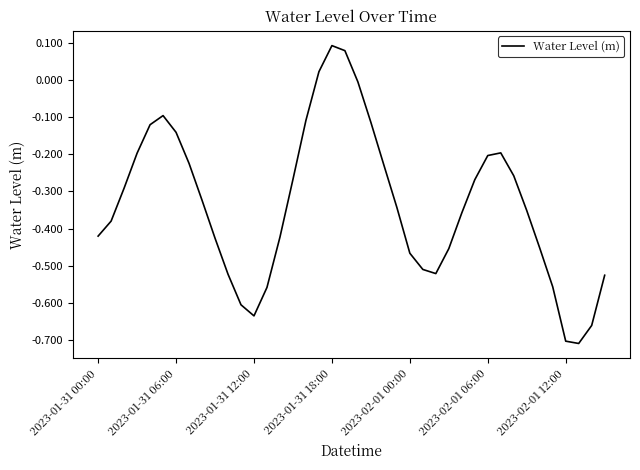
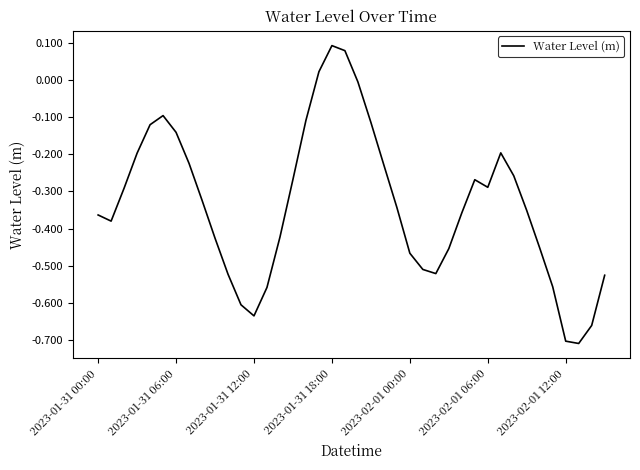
  {
-   "2023-01-31 00:00": -0.42,
+   "2023-01-31 00:00": -0.36,
    "2023-01-31 06:00": -0.14,
    "2023-01-31 12:00": -0.63,
    "2023-01-31 18:00": 0.09,
    "2023-02-01 00:00": -0.47,
-   "2023-02-01 06:00": -0.20,
+   "2023-02-01 06:00": -0.29,
    "2023-02-01 12:00": -0.70
  }
